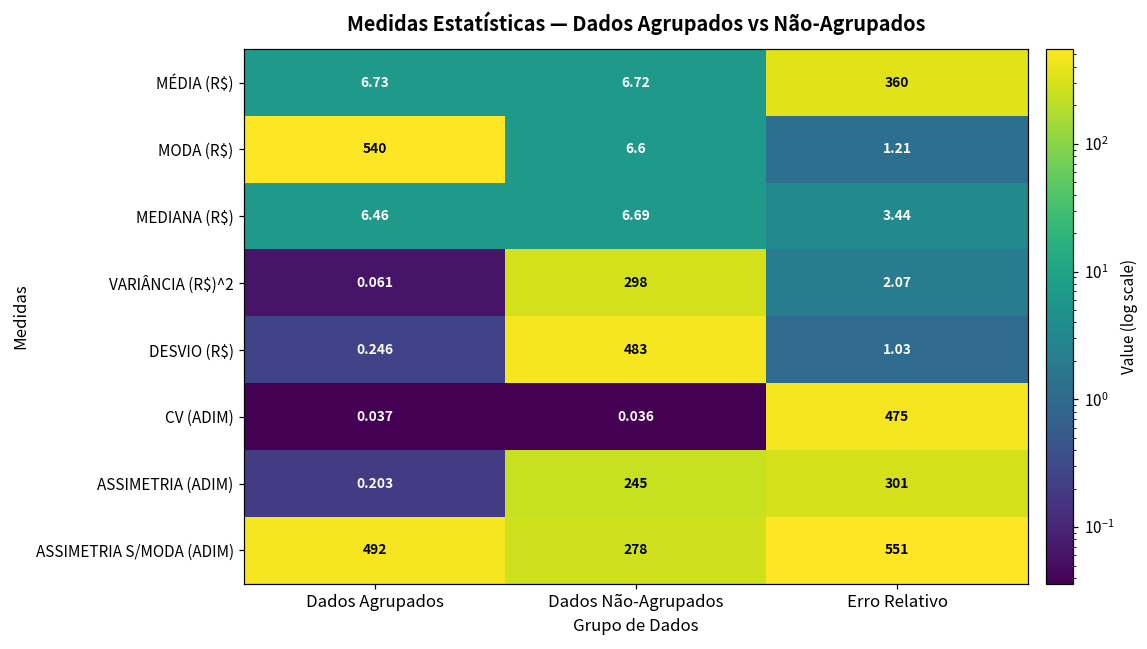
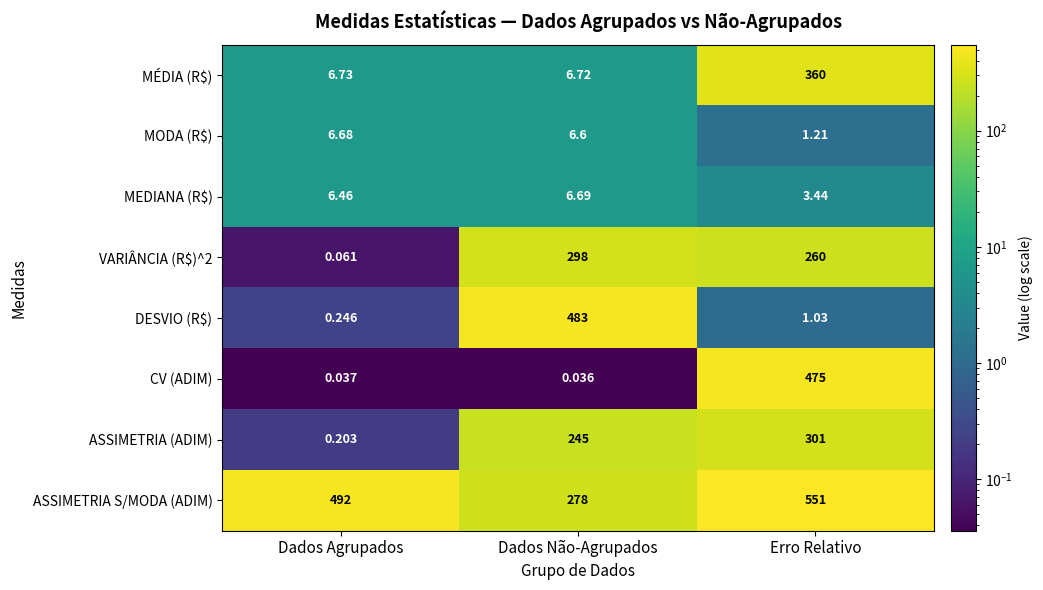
  {
    "MÉDIA (R$)": {
      "Dados Agrupados": 6.73,
      "Dados Não-Agrupados": 6.72,
      "Erro Relativo": 360
    },
    "MODA (R$)": {
-     "Dados Agrupados": 540,
+     "Dados Agrupados": 6.68,
      "Dados Não-Agrupados": 6.6,
      "Erro Relativo": 1.21
    },
    "MEDIANA (R$)": {
      "Dados Agrupados": 6.46,
      "Dados Não-Agrupados": 6.69,
      "Erro Relativo": 3.44
    },
    "VARIÂNCIA (R$)^2": {
      "Dados Agrupados": 0.061,
      "Dados Não-Agrupados": 298,
-     "Erro Relativo": 2.07
+     "Erro Relativo": 260
    },
    "DESVIO (R$)": {
      "Dados Agrupados": 0.246,
      "Dados Não-Agrupados": 483,
      "Erro Relativo": 1.03
    },
    "CV (ADIM)": {
      "Dados Agrupados": 0.037,
      "Dados Não-Agrupados": 0.036,
      "Erro Relativo": 475
    },
    "ASSIMETRIA (ADIM)": {
      "Dados Agrupados": 0.203,
      "Dados Não-Agrupados": 245,
      "Erro Relativo": 301
    },
    "ASSIMETRIA S/MODA (ADIM)": {
      "Dados Agrupados": 492,
      "Dados Não-Agrupados": 278,
      "Erro Relativo": 551
    }
  }
